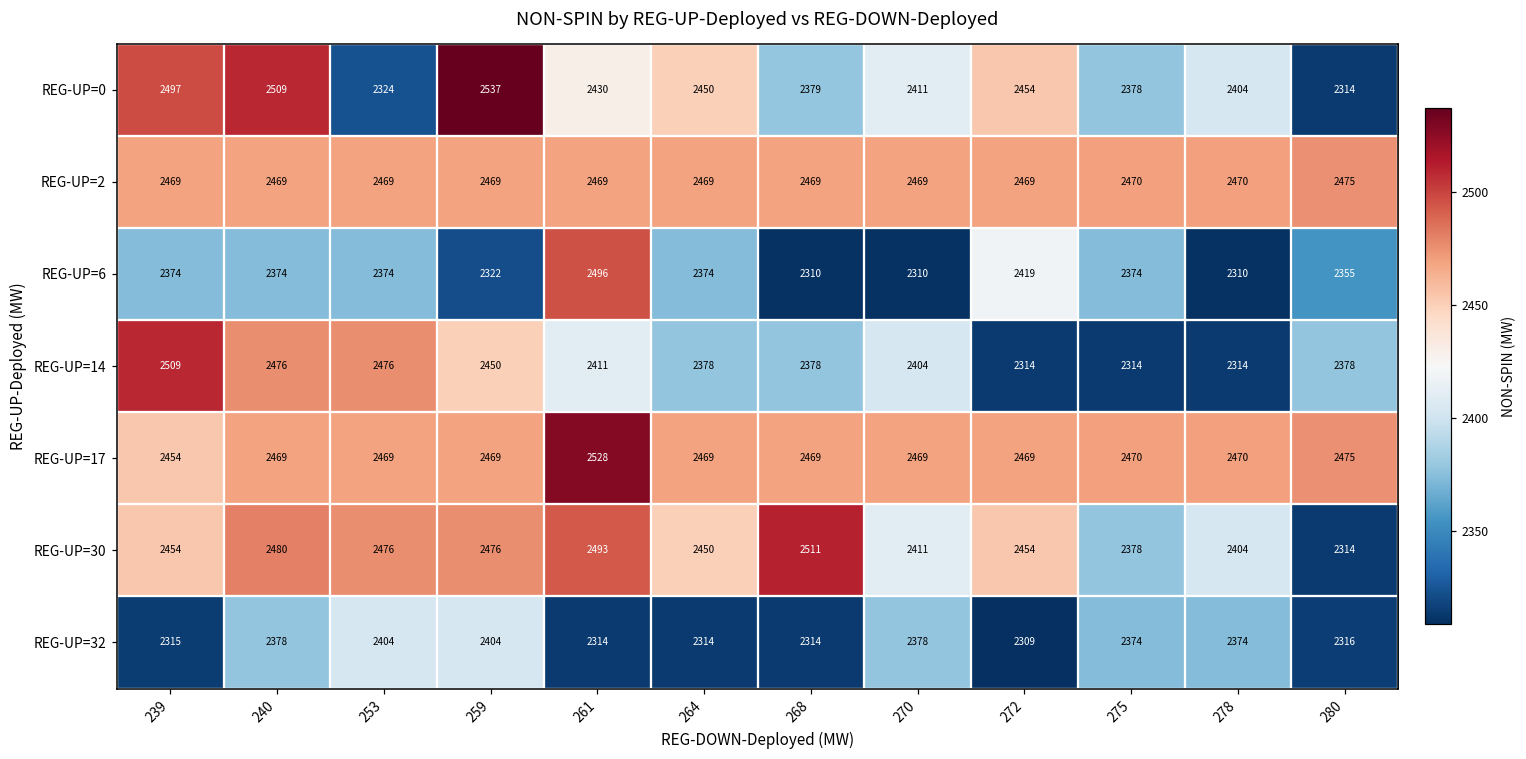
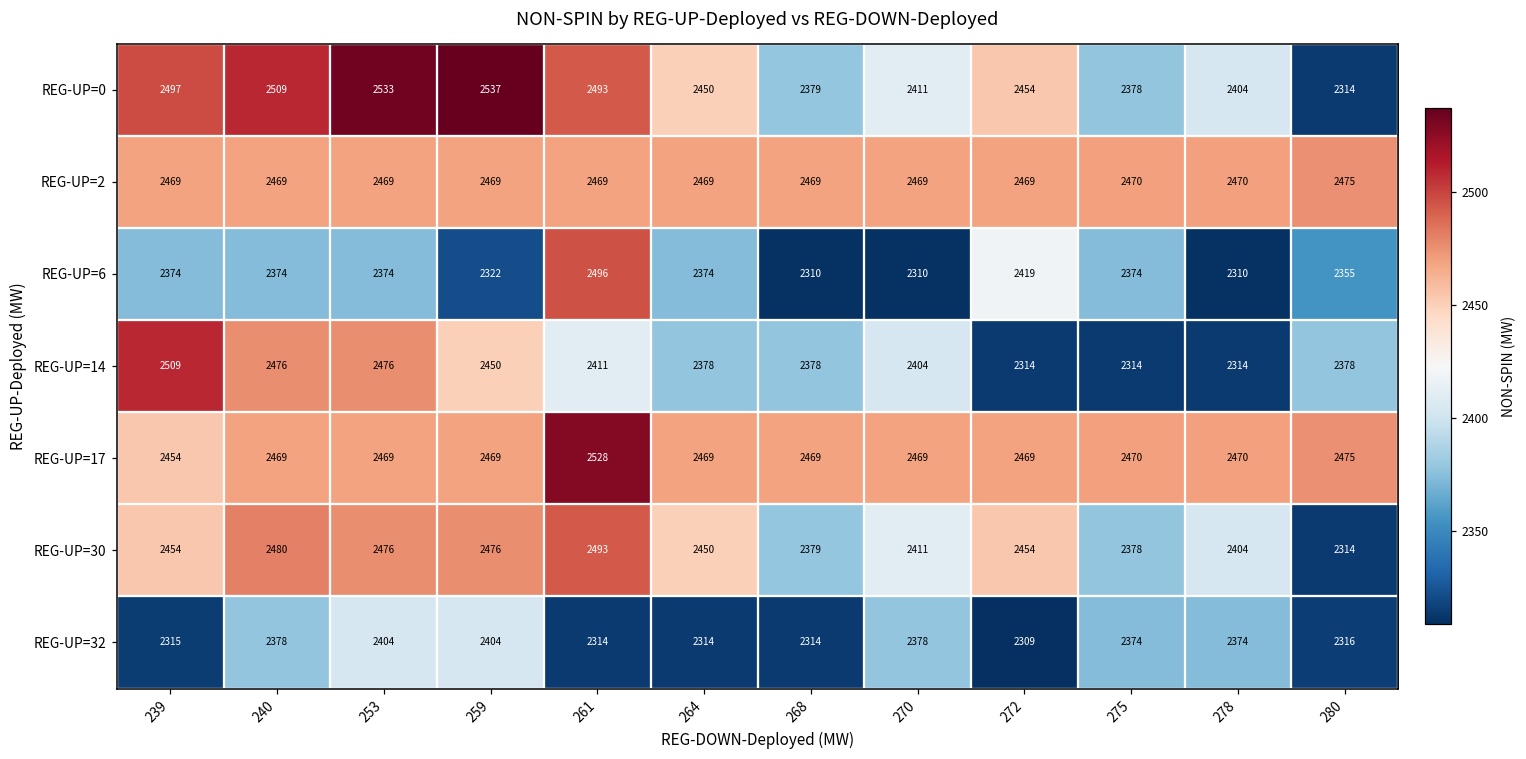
  {
    "REG-UP=0": {
      "239": 2497,
      "240": 2509,
-     "253": 2324,
+     "253": 2533,
      "259": 2537,
-     "261": 2430,
+     "261": 2493,
      "264": 2450,
      "268": 2379,
      "270": 2411,
      "272": 2454,
      "275": 2378,
      "278": 2404,
      "280": 2314
    },
    "REG-UP=2": {
      "239": 2469,
      "240": 2469,
      "253": 2469,
      "259": 2469,
      "261": 2469,
      "264": 2469,
      "268": 2469,
      "270": 2469,
      "272": 2469,
      "275": 2470,
      "278": 2470,
      "280": 2475
    },
    "REG-UP=6": {
      "239": 2374,
      "240": 2374,
      "253": 2374,
      "259": 2322,
      "261": 2496,
      "264": 2374,
      "268": 2310,
      "270": 2310,
      "272": 2419,
      "275": 2374,
      "278": 2310,
      "280": 2355
    },
    "REG-UP=14": {
      "239": 2509,
      "240": 2476,
      "253": 2476,
      "259": 2450,
      "261": 2411,
      "264": 2378,
      "268": 2378,
      "270": 2404,
      "272": 2314,
      "275": 2314,
      "278": 2314,
      "280": 2378
    },
    "REG-UP=17": {
      "239": 2454,
      "240": 2469,
      "253": 2469,
      "259": 2469,
      "261": 2528,
      "264": 2469,
      "268": 2469,
      "270": 2469,
      "272": 2469,
      "275": 2470,
      "278": 2470,
      "280": 2475
    },
    "REG-UP=30": {
      "239": 2454,
      "240": 2480,
      "253": 2476,
      "259": 2476,
      "261": 2493,
      "264": 2450,
-     "268": 2511,
+     "268": 2379,
      "270": 2411,
      "272": 2454,
      "275": 2378,
      "278": 2404,
      "280": 2314
    },
    "REG-UP=32": {
      "239": 2315,
      "240": 2378,
      "253": 2404,
      "259": 2404,
      "261": 2314,
      "264": 2314,
      "268": 2314,
      "270": 2378,
      "272": 2309,
      "275": 2374,
      "278": 2374,
      "280": 2316
    }
  }
